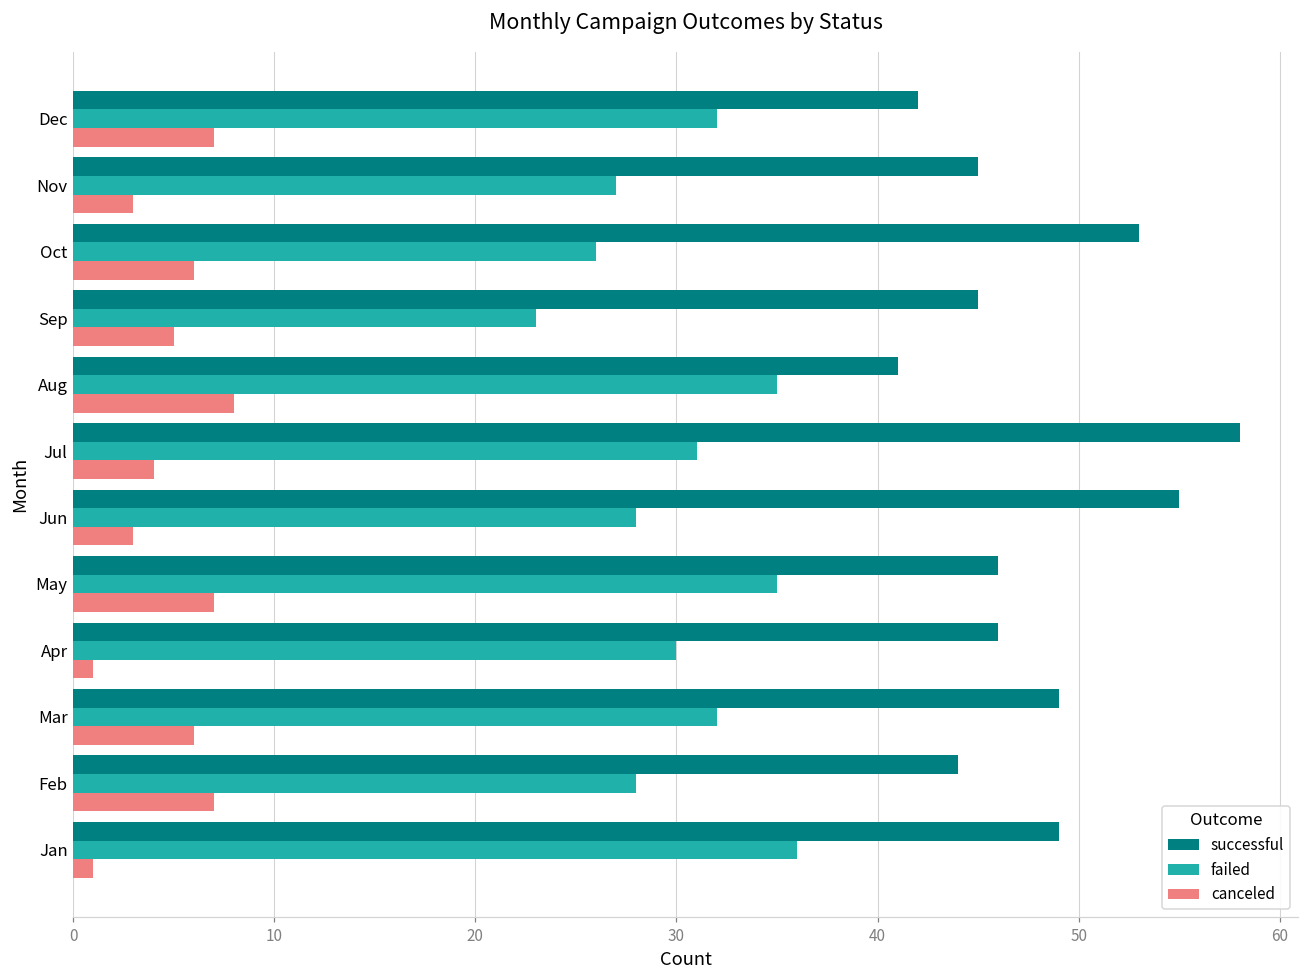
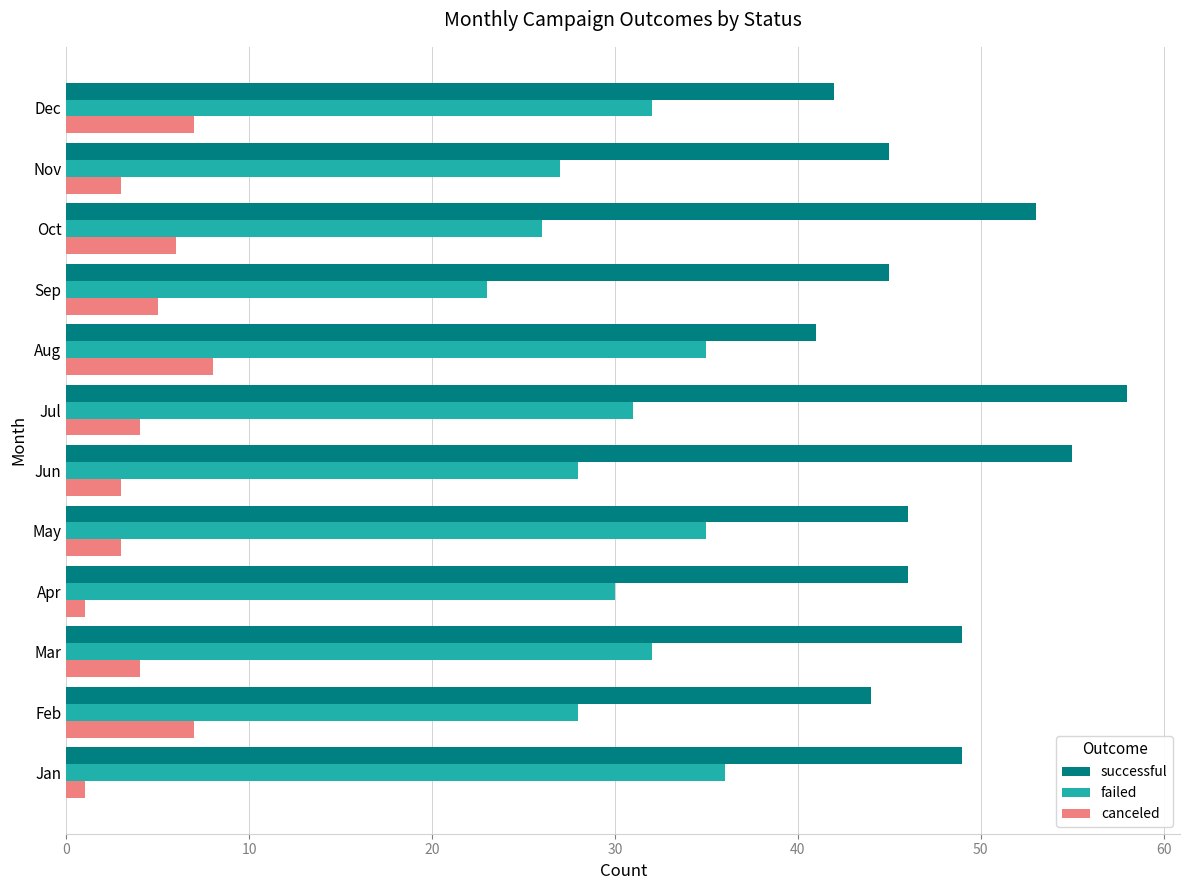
  {
    "successful": {
      "Dec": 42,
      "Nov": 45,
      "Oct": 53,
      "Sep": 45,
      "Aug": 41,
      "Jul": 58,
      "Jun": 55,
      "May": 46,
      "Apr": 46,
      "Mar": 49,
      "Feb": 44,
      "Jan": 49
    },
    "failed": {
      "Dec": 32,
      "Nov": 27,
      "Oct": 26,
      "Sep": 23,
      "Aug": 35,
      "Jul": 31,
      "Jun": 28,
      "May": 35,
      "Apr": 30,
      "Mar": 32,
      "Feb": 28,
      "Jan": 36
    },
    "canceled": {
      "Dec": 7,
      "Nov": 3,
      "Oct": 6,
      "Sep": 5,
      "Aug": 8,
      "Jul": 4,
      "Jun": 3,
-     "May": 7,
+     "May": 3,
      "Apr": 1,
-     "Mar": 6,
+     "Mar": 4,
      "Feb": 7,
      "Jan": 1
    }
  }
